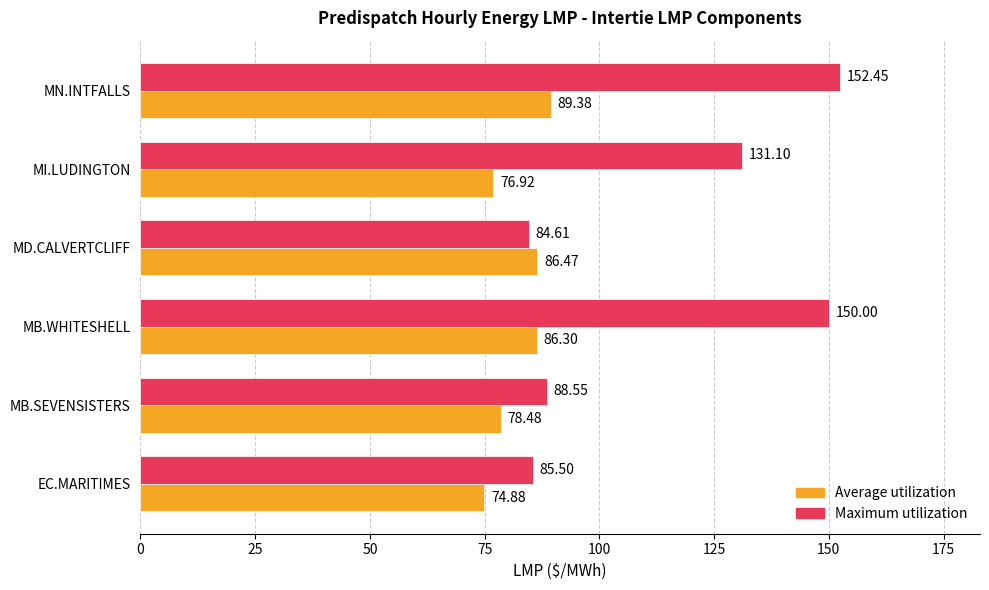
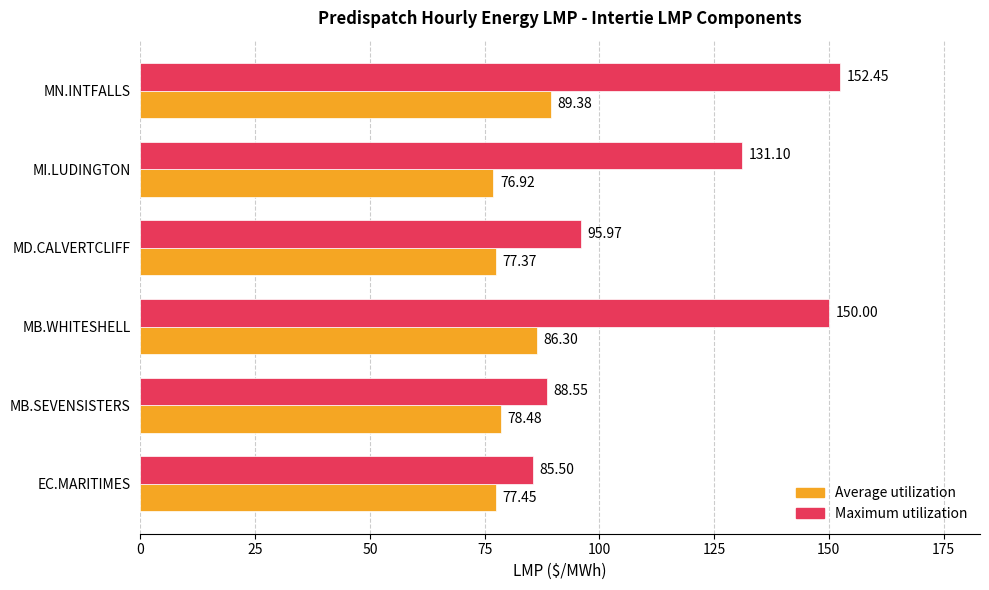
  {
    "Average utilization": {
      "MN.INTFALLS": 89.38,
      "MI.LUDINGTON": 76.92,
-     "MD.CALVERTCLIFF": 86.47,
+     "MD.CALVERTCLIFF": 77.37,
      "MB.WHITESHELL": 86.30,
      "MB.SEVENSISTERS": 78.48,
-     "EC.MARITIMES": 74.88
+     "EC.MARITIMES": 77.45
    },
    "Maximum utilization": {
      "MN.INTFALLS": 152.45,
      "MI.LUDINGTON": 131.10,
-     "MD.CALVERTCLIFF": 84.61,
+     "MD.CALVERTCLIFF": 95.97,
      "MB.WHITESHELL": 150.00,
      "MB.SEVENSISTERS": 88.55,
      "EC.MARITIMES": 85.50
    }
  }
